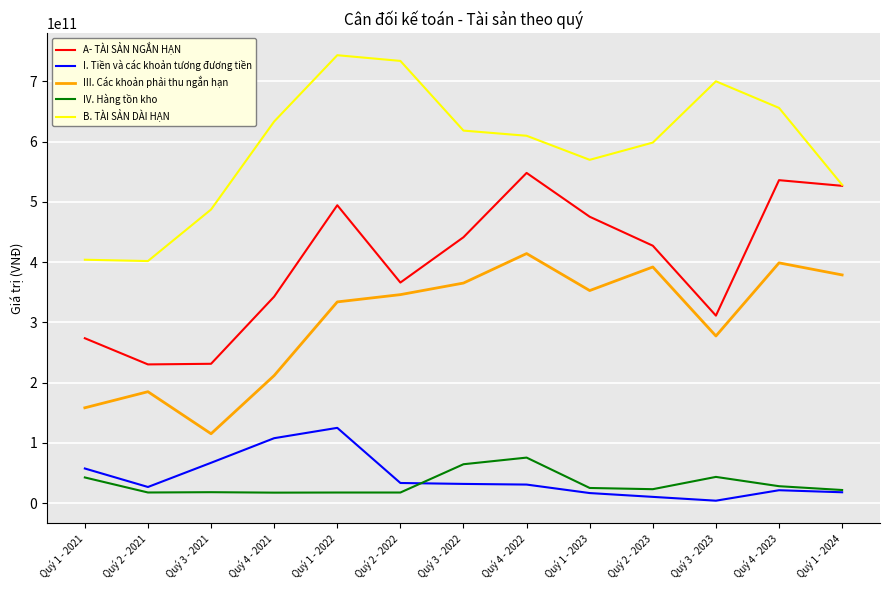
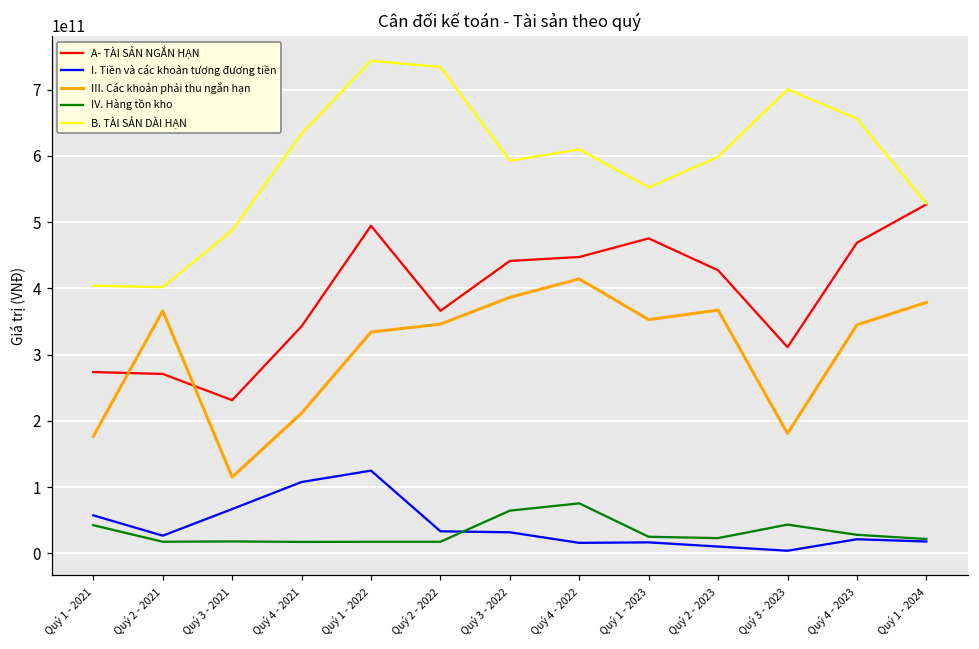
  {
    "A- TÀI SẢN NGẮN HẠN": {
      "Quý 1 - 2021": 270000000000,
-     "Quý 2 - 2021": 230000000000,
+     "Quý 2 - 2021": 270000000000,
      "Quý 3 - 2021": 230000000000,
      "Quý 4 - 2021": 340000000000,
      "Quý 1 - 2022": 490000000000,
      "Quý 2 - 2022": 370000000000,
      "Quý 3 - 2022": 440000000000,
-     "Quý 4 - 2022": 550000000000,
+     "Quý 4 - 2022": 450000000000,
      "Quý 1 - 2023": 480000000000,
      "Quý 2 - 2023": 430000000000,
      "Quý 3 - 2023": 310000000000,
-     "Quý 4 - 2023": 540000000000
+     "Quý 4 - 2023": 470000000000
    },
    "I. Tiền và các khoản tương đương tiền": {
      "Quý 1 - 2021": 60000000000,
      "Quý 2 - 2021": 30000000000,
      "Quý 3 - 2021": 70000000000,
      "Quý 4 - 2021": 110000000000,
      "Quý 1 - 2022": 120000000000,
      "Quý 2 - 2022": 30000000000,
      "Quý 3 - 2022": 30000000000,
-     "Quý 4 - 2022": 30000000000,
+     "Quý 4 - 2022": 20000000000,
      "Quý 1 - 2023": 20000000000,
      "Quý 2 - 2023": 10000000000,
      "Quý 3 - 2023": 0,
      "Quý 4 - 2023": 20000000000
    },
    "III. Các khoản phải thu ngắn hạn": {
-     "Quý 1 - 2021": 160000000000,
-     "Quý 2 - 2021": 180000000000,
+     "Quý 1 - 2021": 180000000000,
+     "Quý 2 - 2021": 370000000000,
      "Quý 3 - 2021": 120000000000,
      "Quý 4 - 2021": 210000000000,
      "Quý 1 - 2022": 330000000000,
      "Quý 2 - 2022": 350000000000,
-     "Quý 3 - 2022": 370000000000,
+     "Quý 3 - 2022": 390000000000,
      "Quý 4 - 2022": 410000000000,
      "Quý 1 - 2023": 350000000000,
-     "Quý 2 - 2023": 390000000000,
-     "Quý 3 - 2023": 280000000000,
-     "Quý 4 - 2023": 400000000000,
+     "Quý 2 - 2023": 370000000000,
+     "Quý 3 - 2023": 180000000000,
+     "Quý 4 - 2023": 340000000000,
      "Quý 1 - 2024": 380000000000
    },
    "IV. Hàng tồn kho": {
      "Quý 1 - 2021": 40000000000,
      "Quý 2 - 2021": 20000000000,
      "Quý 3 - 2021": 20000000000,
      "Quý 4 - 2021": 20000000000,
      "Quý 1 - 2022": 20000000000,
      "Quý 2 - 2022": 20000000000,
      "Quý 3 - 2022": 60000000000,
      "Quý 4 - 2022": 80000000000,
      "Quý 1 - 2023": 30000000000,
      "Quý 2 - 2023": 20000000000,
      "Quý 3 - 2023": 40000000000,
      "Quý 4 - 2023": 30000000000
    },
    "B. TÀI SẢN DÀI HẠN": {
      "Quý 1 - 2021": 400000000000,
      "Quý 2 - 2021": 400000000000,
      "Quý 3 - 2021": 490000000000,
      "Quý 4 - 2021": 630000000000,
      "Quý 1 - 2022": 740000000000,
      "Quý 2 - 2022": 730000000000,
-     "Quý 3 - 2022": 620000000000,
+     "Quý 3 - 2022": 590000000000,
      "Quý 4 - 2022": 610000000000,
-     "Quý 1 - 2023": 570000000000,
+     "Quý 1 - 2023": 550000000000,
      "Quý 2 - 2023": 600000000000,
      "Quý 3 - 2023": 700000000000,
      "Quý 4 - 2023": 660000000000
    }
  }
